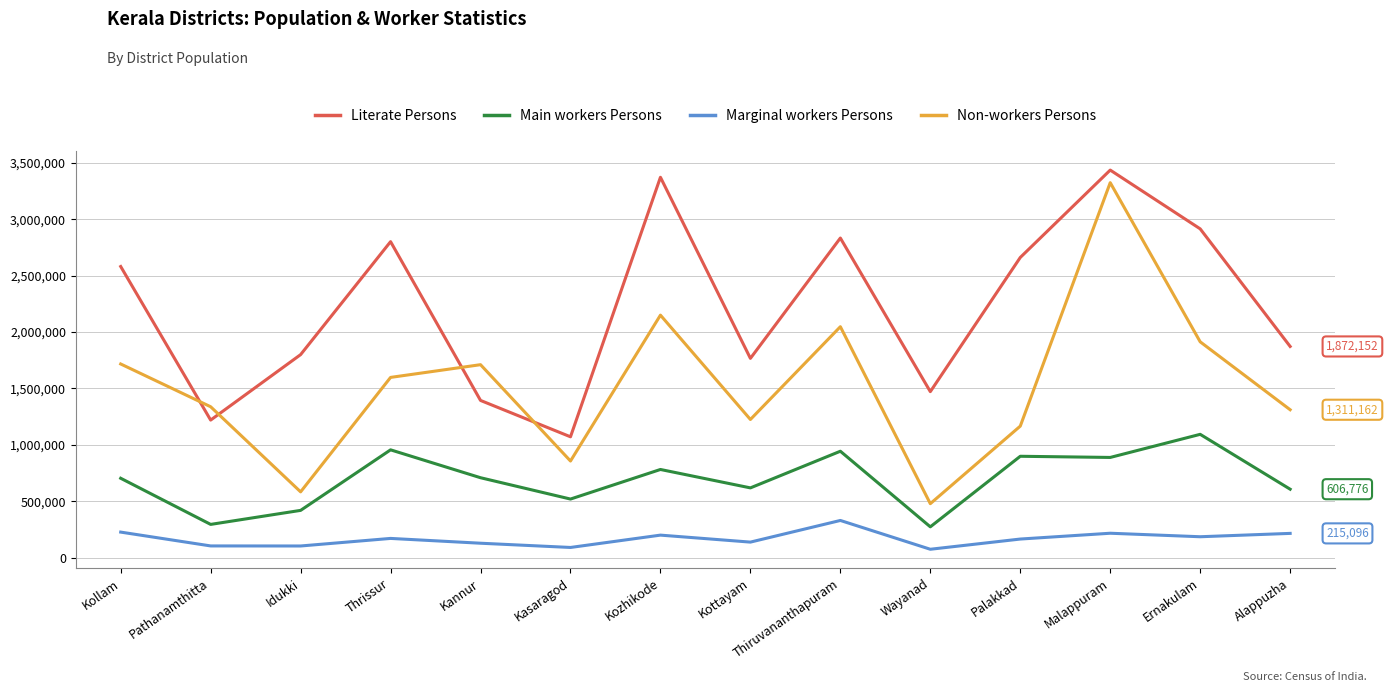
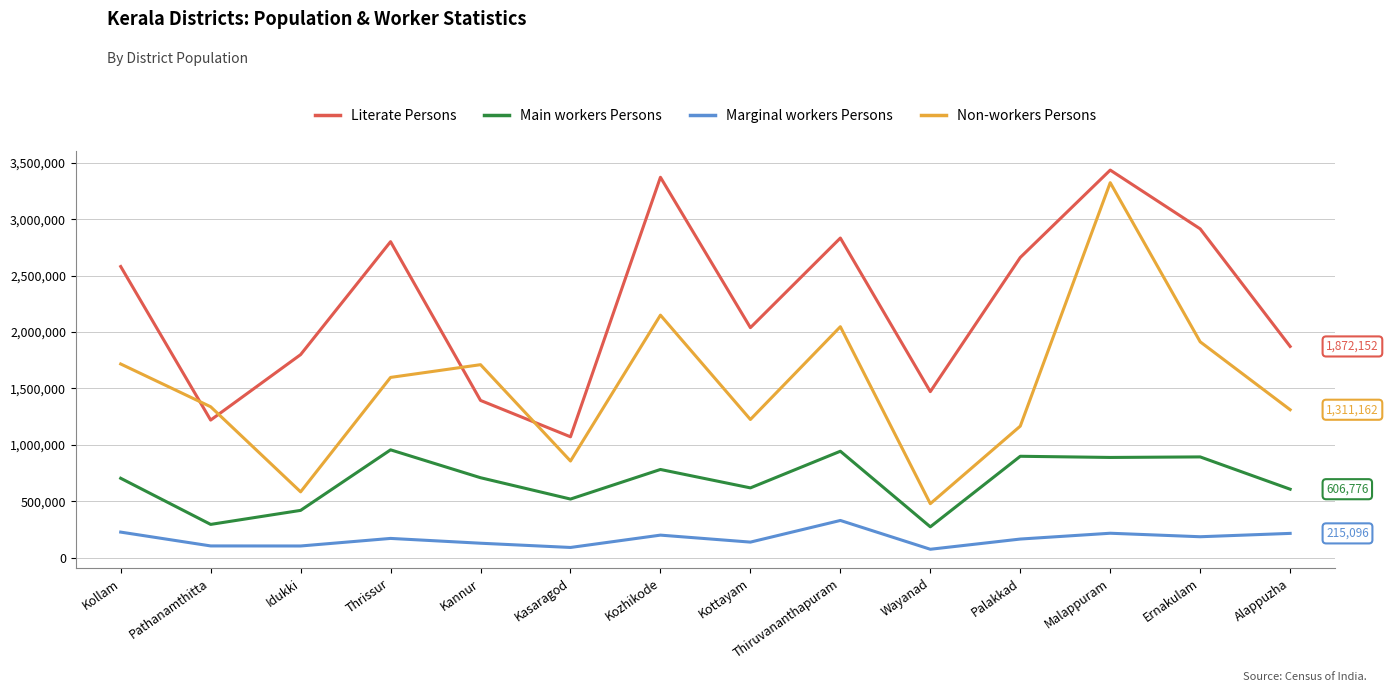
  {
    "Literate Persons": {
      "Kollam": "2,580,000",
      "Pathanamthitta": "1,220,000",
      "Idukki": "1,800,000",
      "Thrissur": "2,800,000",
      "Kannur": "1,390,000",
      "Kasaragod": "1,070,000",
      "Kozhikode": "3,370,000",
-     "Kottayam": "1,770,000",
+     "Kottayam": "2,040,000",
      "Thiruvananthapuram": "2,830,000",
      "Wayanad": "1,470,000",
      "Palakkad": "2,660,000",
      "Malappuram": "3,440,000",
      "Ernakulam": "2,910,000",
      "Alappuzha": "1,870,000"
    },
    "Main workers Persons": {
      "Kollam": "700,000",
      "Pathanamthitta": "290,000",
      "Idukki": "420,000",
      "Thrissur": "960,000",
      "Kannur": "710,000",
      "Kasaragod": "520,000",
      "Kozhikode": "780,000",
      "Kottayam": "620,000",
      "Thiruvananthapuram": "940,000",
      "Wayanad": "270,000",
      "Palakkad": "900,000",
      "Malappuram": "890,000",
-     "Ernakulam": "1,090,000",
+     "Ernakulam": "890,000",
      "Alappuzha": "610,000"
    },
    "Marginal workers Persons": {
      "Kollam": "230,000",
      "Pathanamthitta": "100,000",
      "Idukki": "100,000",
      "Thrissur": "170,000",
      "Kannur": "130,000",
      "Kasaragod": "90,000",
      "Kozhikode": "200,000",
      "Kottayam": "140,000",
      "Thiruvananthapuram": "330,000",
      "Wayanad": "70,000",
      "Palakkad": "160,000",
      "Malappuram": "220,000",
      "Ernakulam": "190,000",
      "Alappuzha": "220,000"
    },
    "Non-workers Persons": {
      "Kollam": "1,720,000",
      "Pathanamthitta": "1,340,000",
      "Idukki": "580,000",
      "Thrissur": "1,600,000",
      "Kannur": "1,710,000",
      "Kasaragod": "860,000",
      "Kozhikode": "2,150,000",
      "Kottayam": "1,220,000",
      "Thiruvananthapuram": "2,050,000",
      "Wayanad": "480,000",
      "Palakkad": "1,170,000",
      "Malappuram": "3,320,000",
      "Ernakulam": "1,910,000",
      "Alappuzha": "1,310,000"
    }
  }
